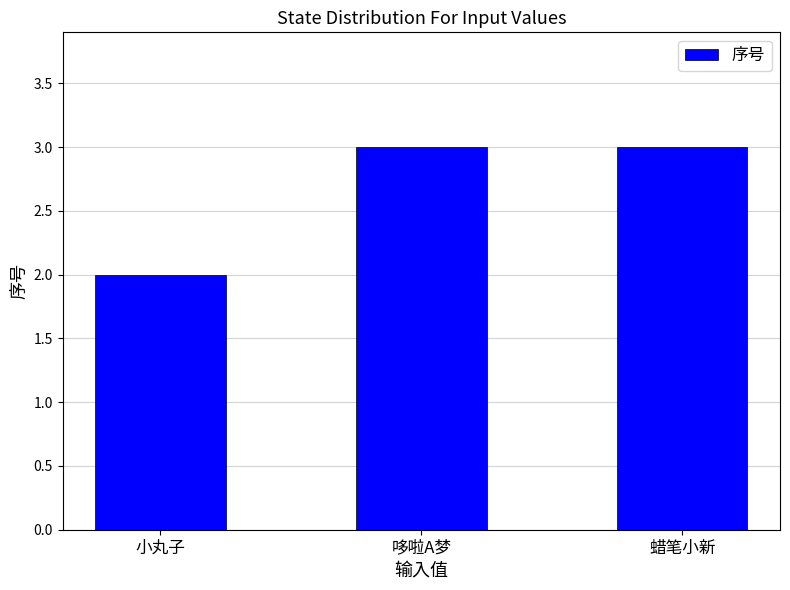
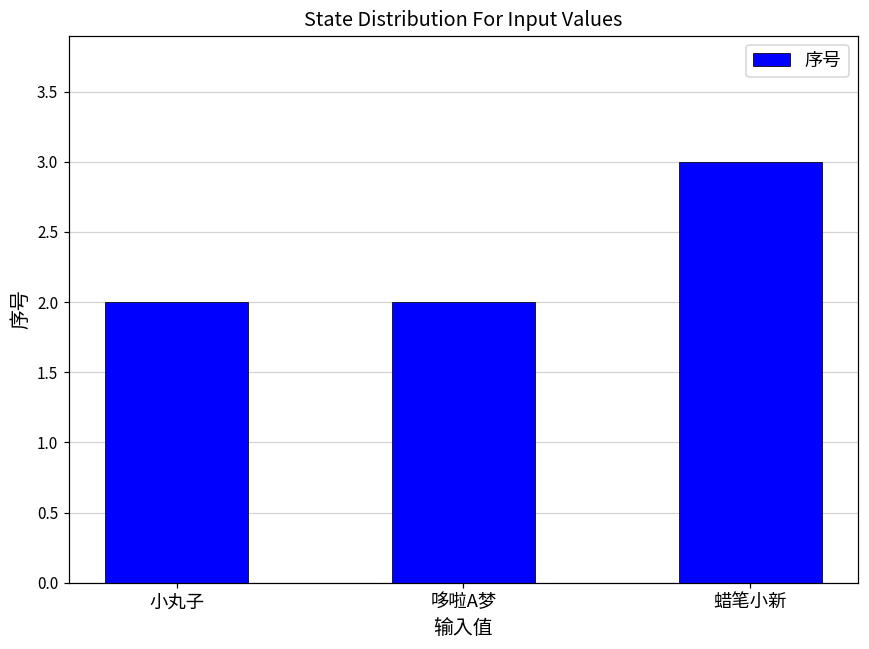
  {
    "小丸子": 2,
-   "哆啦A梦": 3,
+   "哆啦A梦": 2,
    "蜡笔小新": 3
  }
